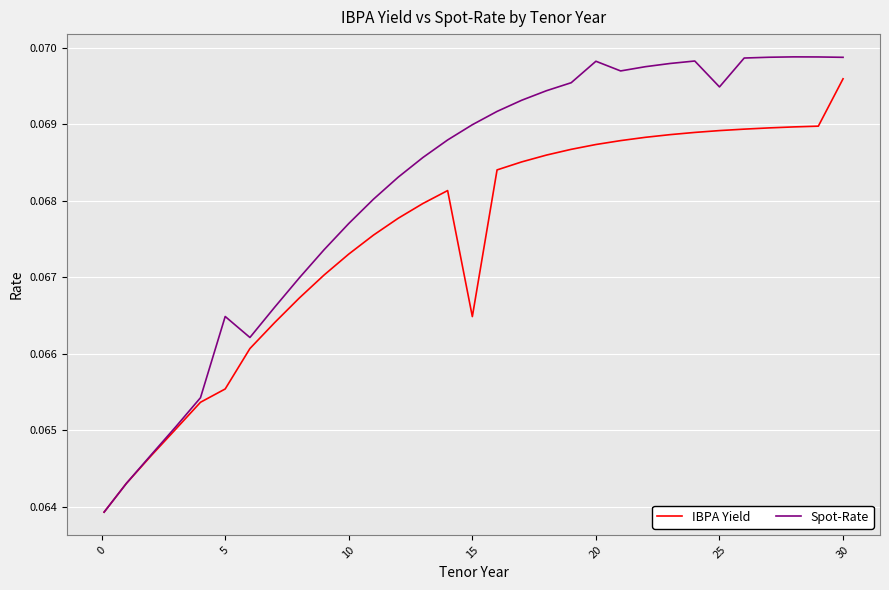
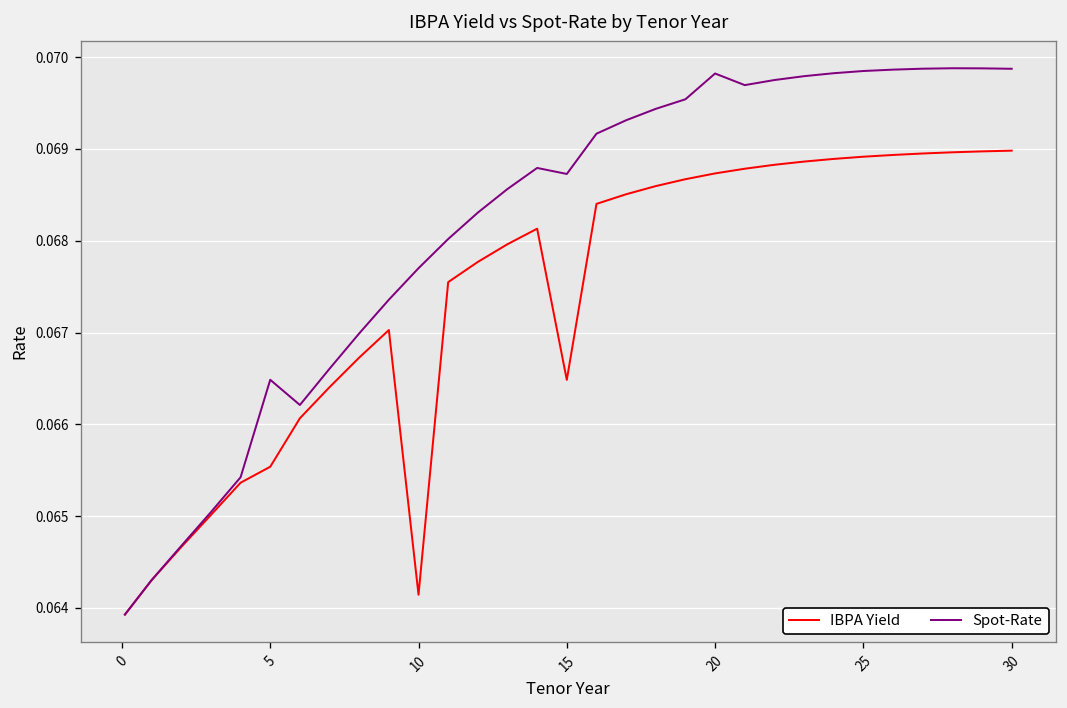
  {
    "IBPA Yield": {
      "5": 0.0655,
-     "10": 0.0673,
+     "10": 0.0641,
      "15": 0.0665,
      "20": 0.0687,
      "25": 0.0689,
-     "30": 0.0696
+     "30": 0.0690
    },
    "Spot-Rate": {
      "5": 0.0665,
      "10": 0.0677,
-     "15": 0.0690,
+     "15": 0.0687,
      "20": 0.0698,
-     "25": 0.0695,
+     "25": 0.0698,
      "30": 0.0699
    }
  }
